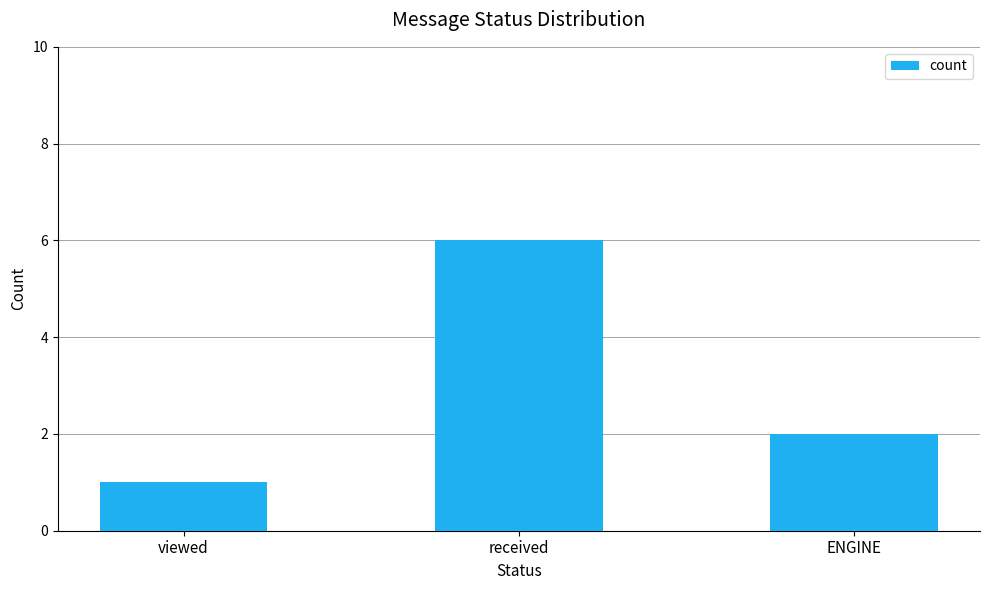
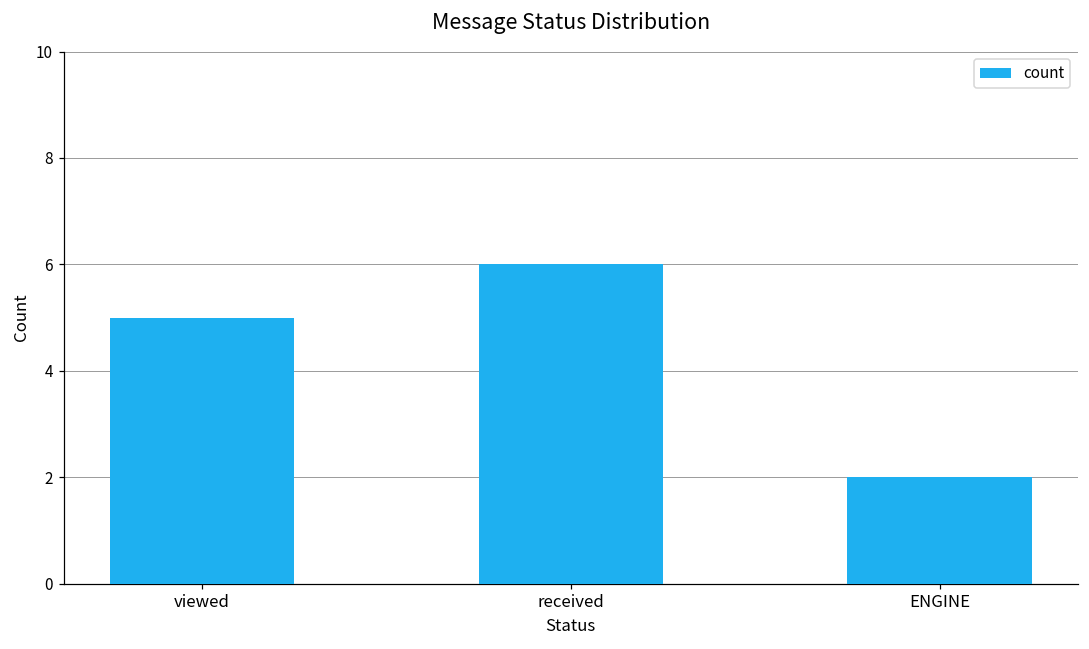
  {
-   "viewed": 1,
+   "viewed": 5,
    "received": 6,
    "ENGINE": 2
  }
